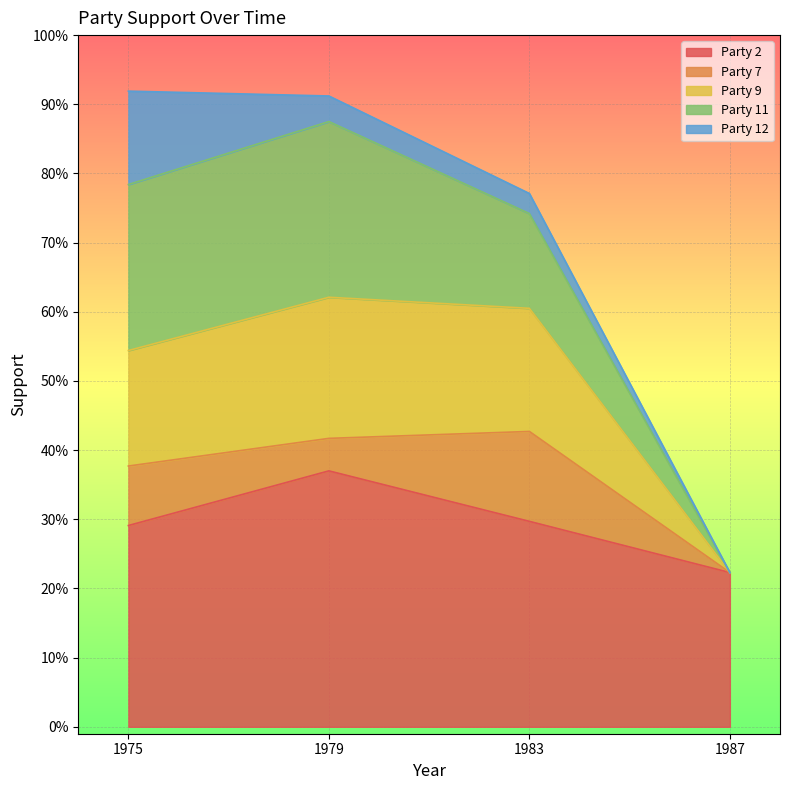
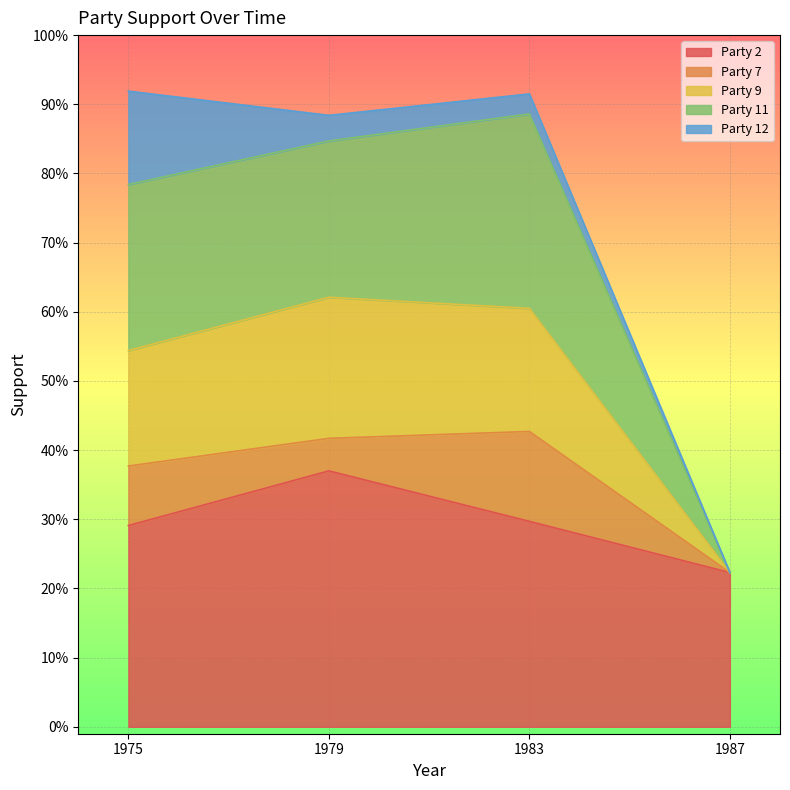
  {
    "Party 11": {
      "1975": "24%",
-     "1979": "25%",
-     "1983": "14%"
+     "1979": "23%",
+     "1983": "28%"
    },
    "Party 12": {
      "1975": "14%",
      "1979": "4%",
      "1983": "3%"
    }
  }
